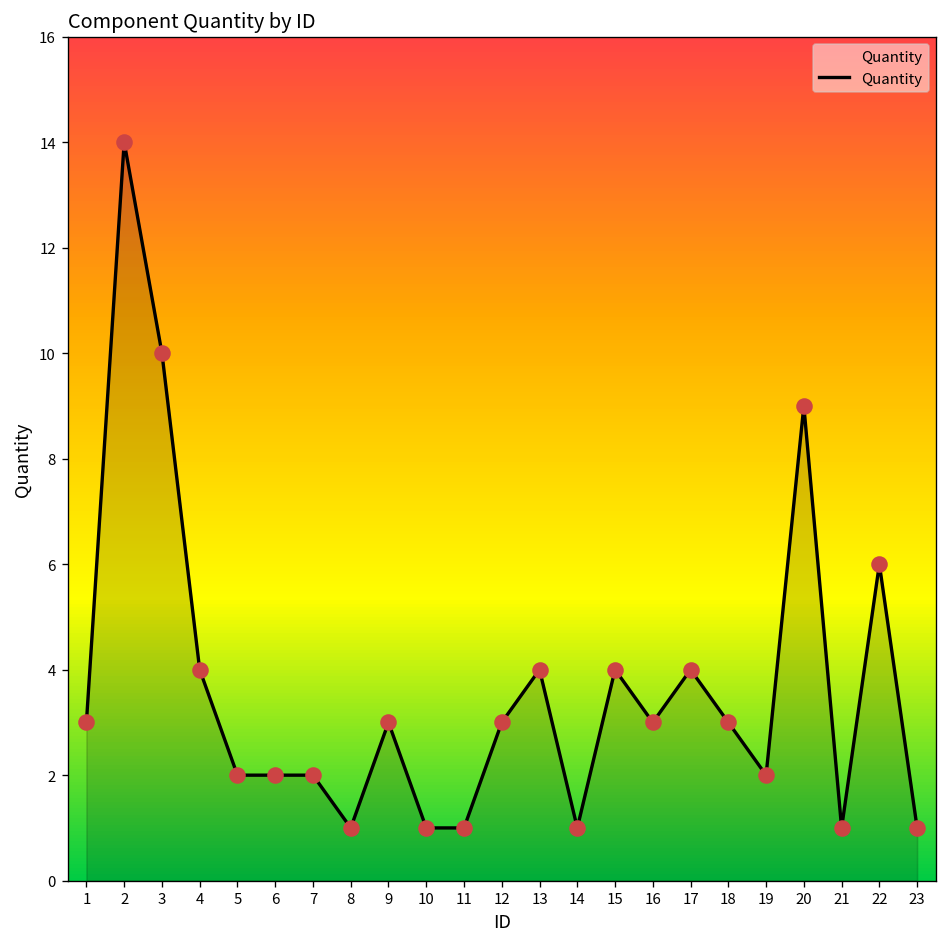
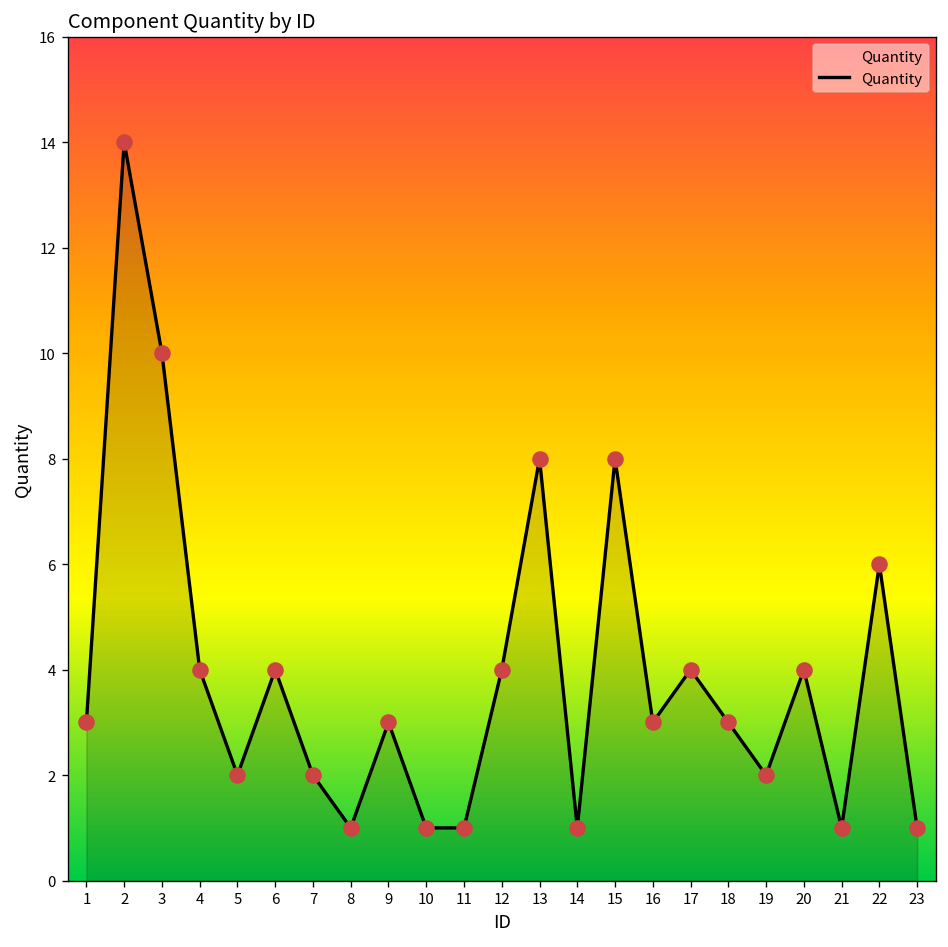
  {
    "1": 3,
    "2": 14,
    "3": 10,
    "4": 4,
    "5": 2,
-   "6": 2,
+   "6": 4,
    "7": 2,
    "8": 1,
    "9": 3,
    "10": 1,
    "11": 1,
-   "12": 3,
-   "13": 4,
+   "12": 4,
+   "13": 8,
    "14": 1,
-   "15": 4,
+   "15": 8,
    "16": 3,
    "17": 4,
    "18": 3,
    "19": 2,
-   "20": 9,
+   "20": 4,
    "21": 1,
    "22": 6,
    "23": 1
  }
